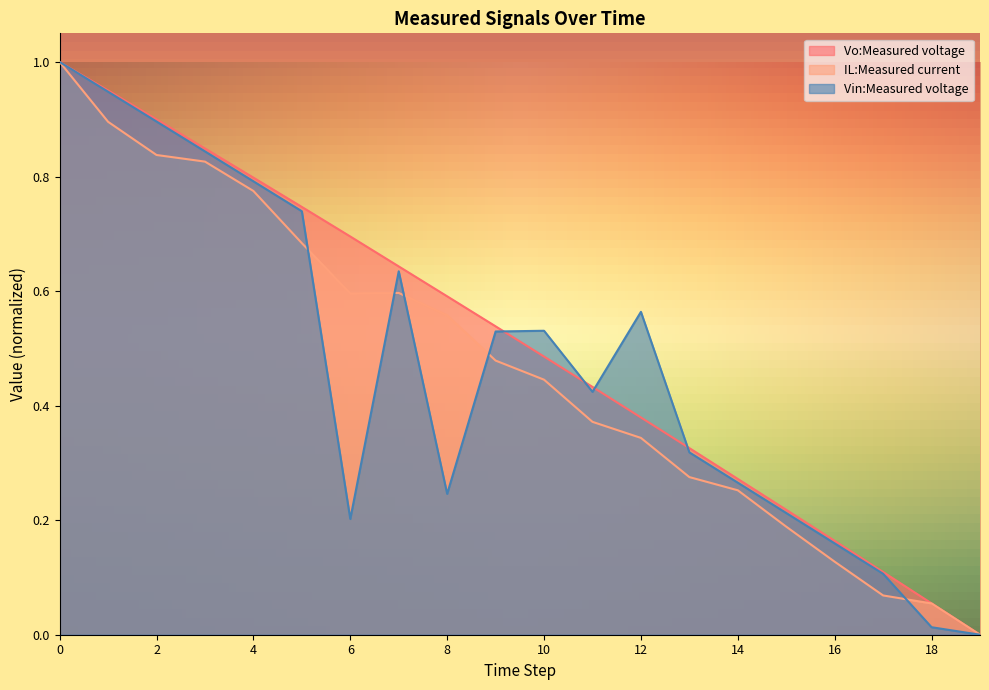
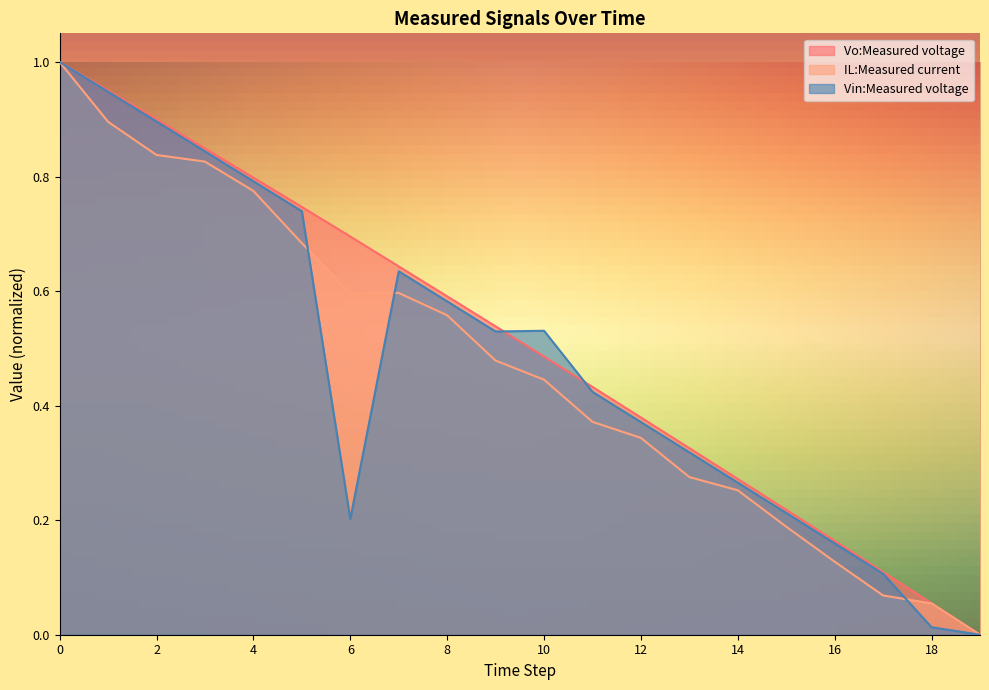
  {
    "Vin:Measured voltage": {
      "4": 0.79,
      "6": 0.20,
-     "8": 0.25,
+     "8": 0.58,
      "10": 0.53,
-     "12": 0.56,
+     "12": 0.37,
      "14": 0.27,
      "18": 0.01
    }
  }
